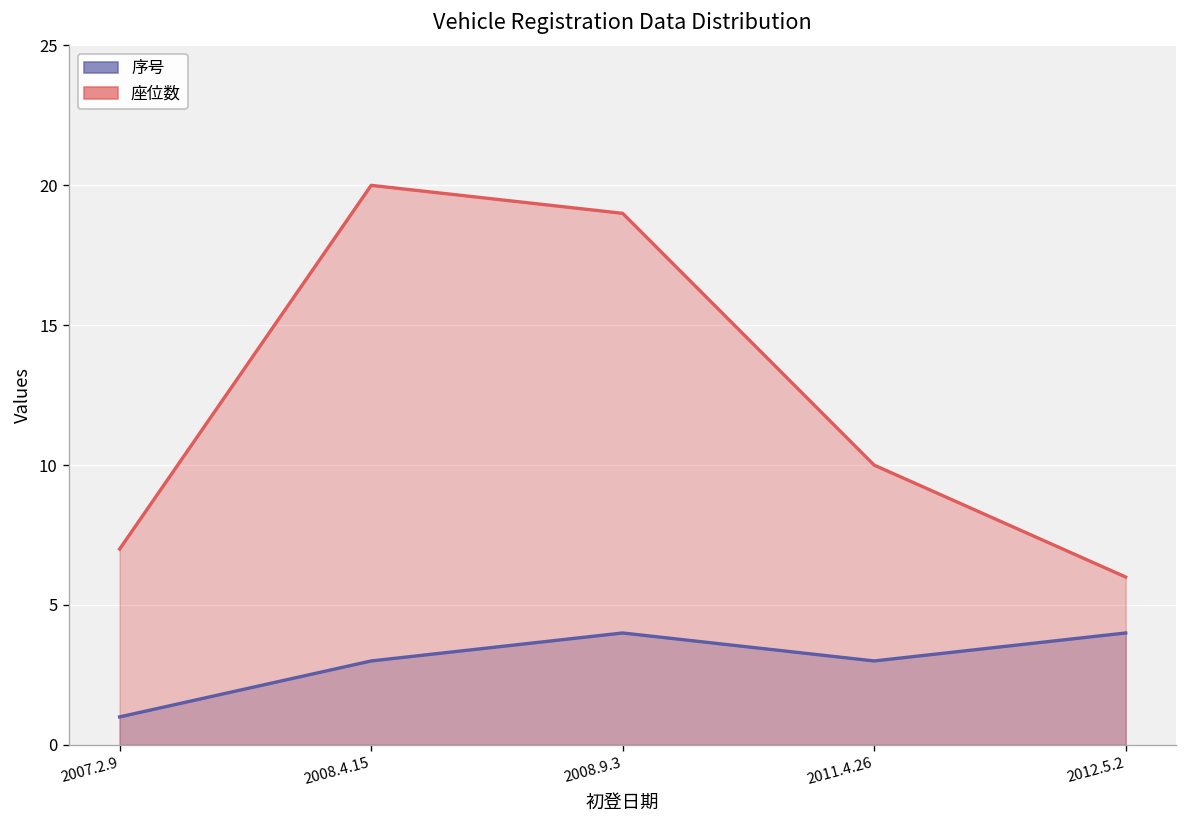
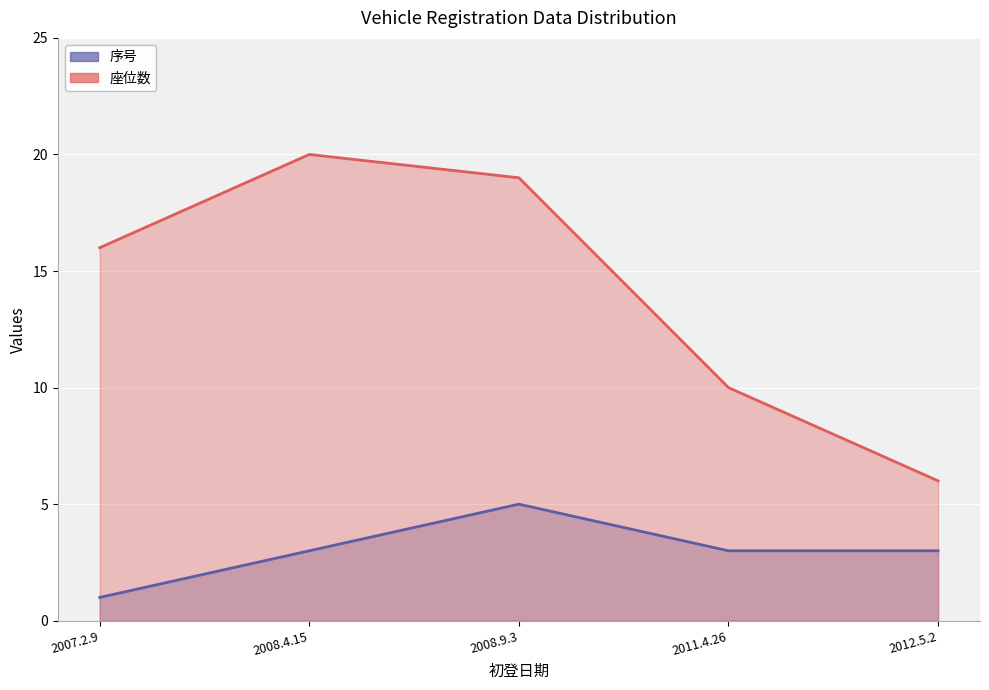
  {
    "序号": {
      "2007.2.9": 1,
      "2008.4.15": 3,
-     "2008.9.3": 4,
+     "2008.9.3": 5,
      "2011.4.26": 3,
-     "2012.5.2": 4
+     "2012.5.2": 3
    },
    "座位数": {
-     "2007.2.9": 7,
+     "2007.2.9": 16,
      "2008.4.15": 20,
      "2008.9.3": 19,
      "2011.4.26": 10,
      "2012.5.2": 6
    }
  }
